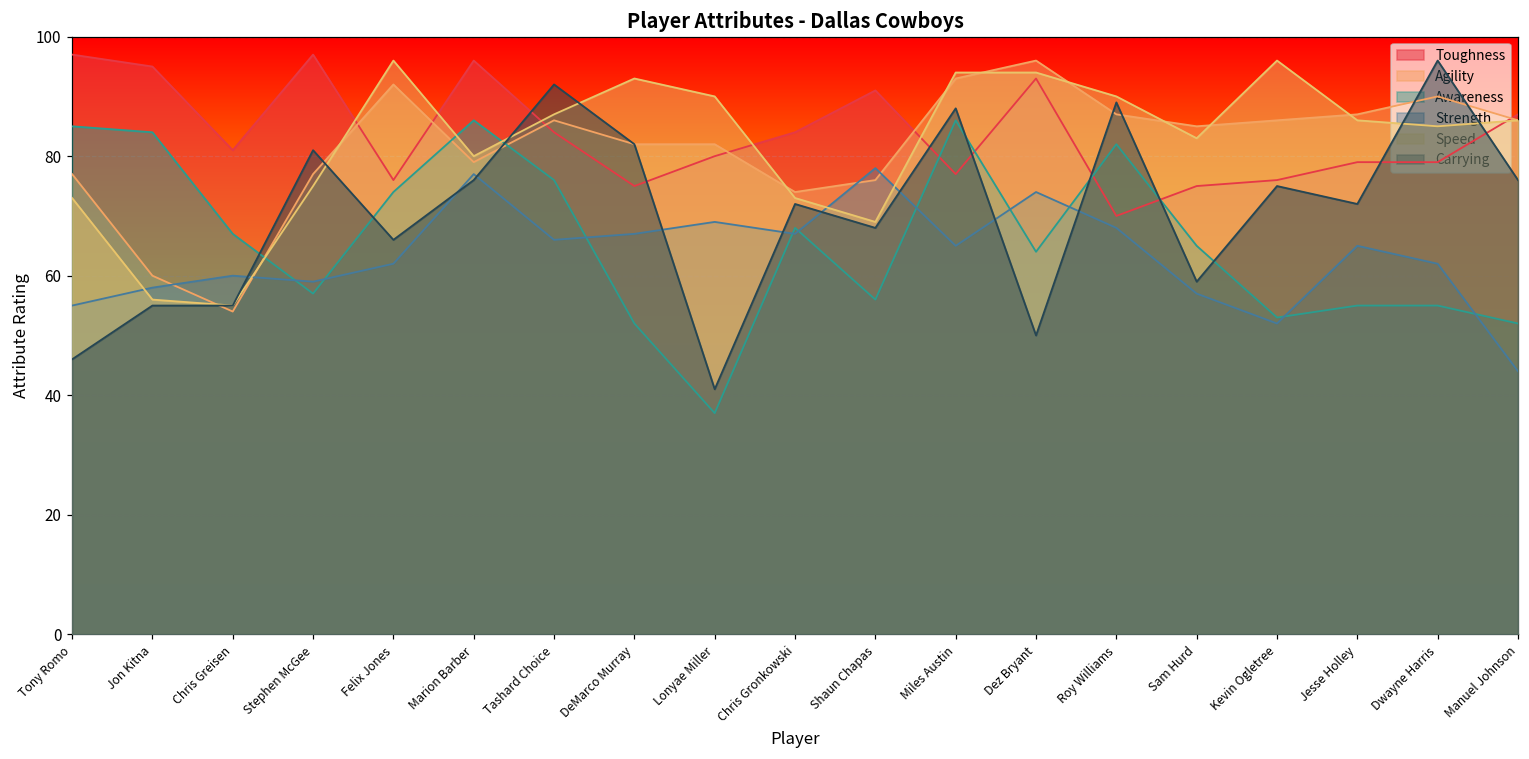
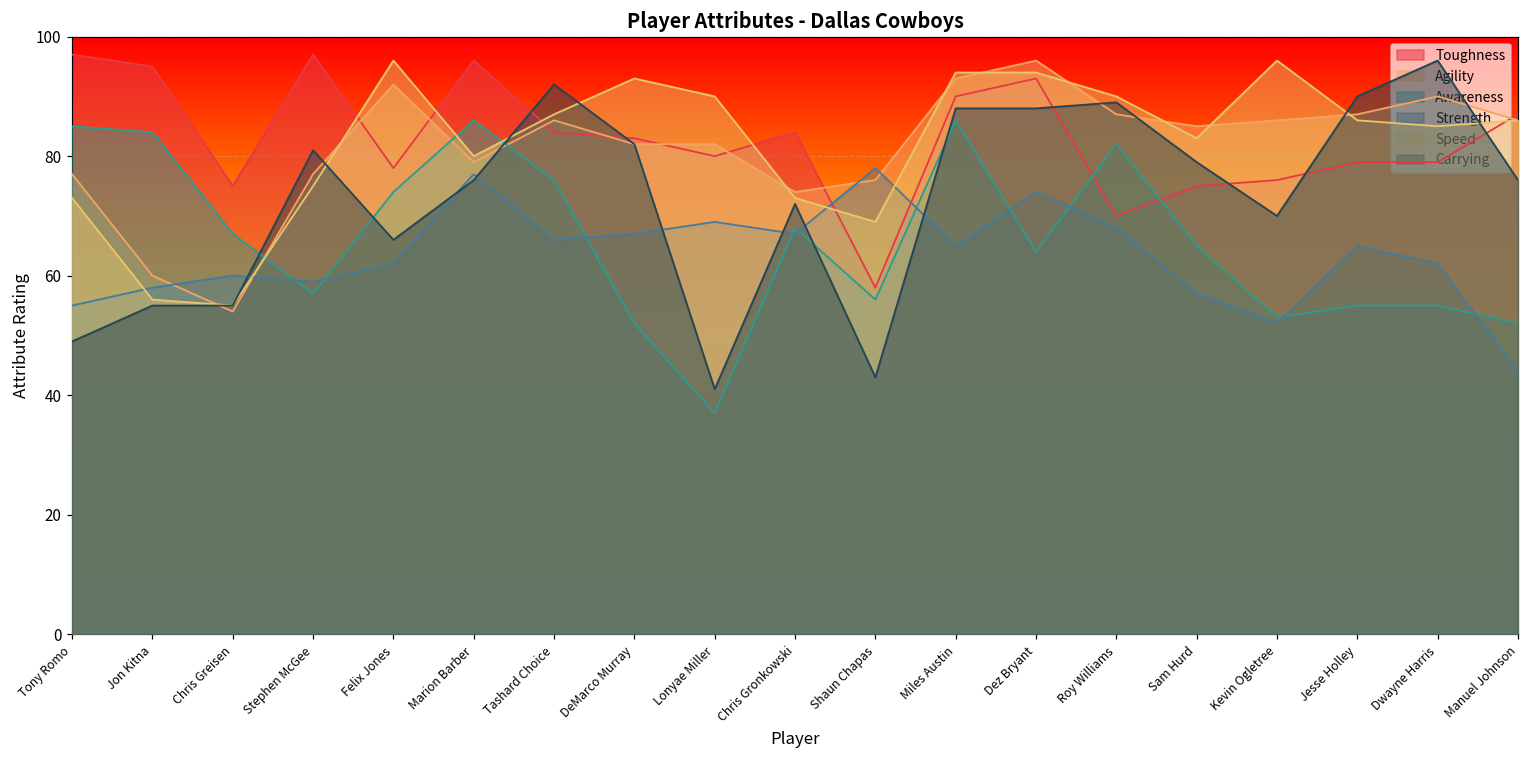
  {
    "Toughness": {
      "Tony Romo": 97,
      "Jon Kitna": 95,
-     "Chris Greisen": 81,
+     "Chris Greisen": 75,
      "Stephen McGee": 97,
-     "Felix Jones": 76,
+     "Felix Jones": 78,
      "Marion Barber": 96,
      "Tashard Choice": 84,
-     "DeMarco Murray": 75,
+     "DeMarco Murray": 83,
      "Lonyae Miller": 80,
      "Chris Gronkowski": 84,
-     "Shaun Chapas": 91,
-     "Miles Austin": 77,
+     "Shaun Chapas": 58,
+     "Miles Austin": 90,
      "Dez Bryant": 93,
      "Roy Williams": 70,
      "Sam Hurd": 75,
      "Kevin Ogletree": 76,
      "Jesse Holley": 79,
      "Manuel Johnson": 87
    },
    "Carrying": {
-     "Tony Romo": 46,
+     "Tony Romo": 49,
      "Jon Kitna": 55,
      "Stephen McGee": 81,
      "Felix Jones": 66,
      "Marion Barber": 76,
      "Tashard Choice": 92,
      "Lonyae Miller": 41,
      "Chris Gronkowski": 72,
-     "Shaun Chapas": 68,
+     "Shaun Chapas": 43,
      "Miles Austin": 88,
-     "Dez Bryant": 50,
+     "Dez Bryant": 88,
      "Roy Williams": 89,
-     "Sam Hurd": 59,
-     "Kevin Ogletree": 75,
-     "Jesse Holley": 72,
+     "Sam Hurd": 79,
+     "Kevin Ogletree": 70,
+     "Jesse Holley": 90,
      "Manuel Johnson": 76
    }
  }
